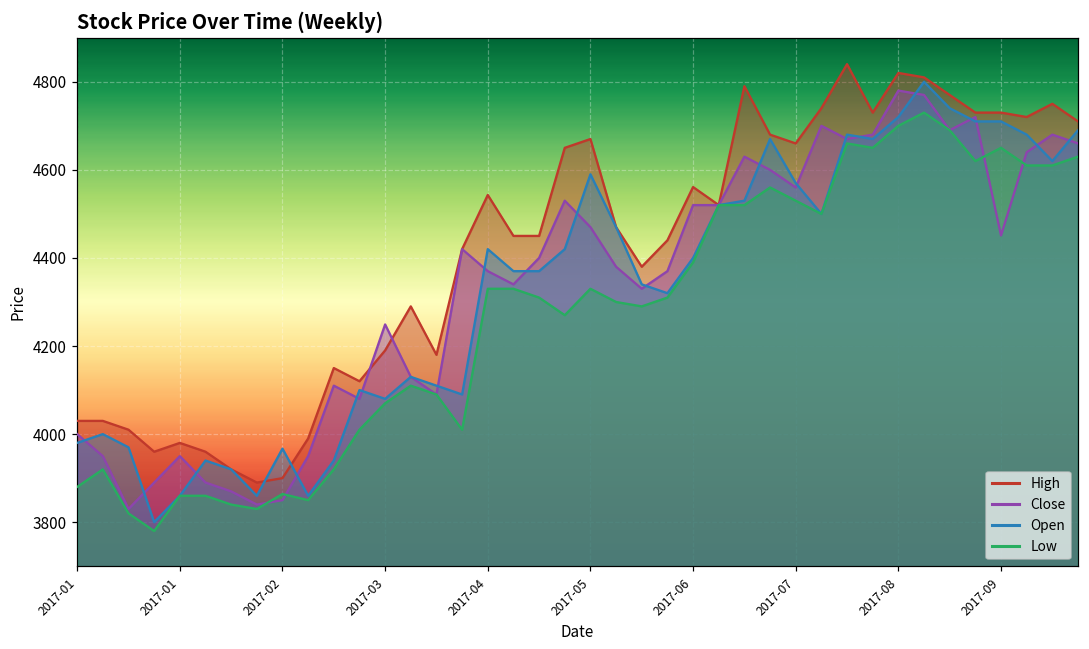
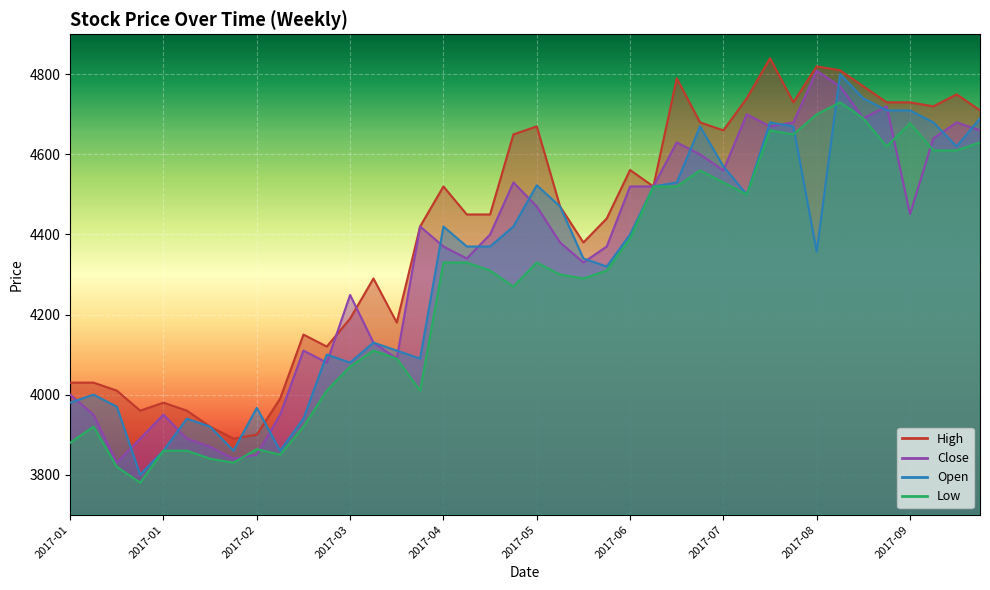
  {
    "High": {
      "2017-02": 3900,
      "2017-03": 4190,
-     "2017-04": 4540,
+     "2017-04": 4520,
      "2017-05": 4670,
      "2017-06": 4560,
      "2017-07": 4660,
      "2017-08": 4820,
      "2017-09": 4730
    },
    "Close": {
      "2017-02": 3850,
      "2017-03": 4250,
      "2017-04": 4370,
      "2017-05": 4470,
      "2017-06": 4520,
      "2017-07": 4560,
-     "2017-08": 4780,
+     "2017-08": 4810,
      "2017-09": 4450
    },
    "Open": {
      "2017-02": 3970,
      "2017-03": 4080,
      "2017-04": 4420,
-     "2017-05": 4590,
+     "2017-05": 4520,
      "2017-06": 4400,
      "2017-07": 4570,
-     "2017-08": 4720,
+     "2017-08": 4360,
      "2017-09": 4710
    },
    "Low": {
      "2017-02": 3860,
      "2017-03": 4070,
      "2017-04": 4330,
      "2017-05": 4330,
      "2017-06": 4390,
      "2017-07": 4530,
      "2017-08": 4700,
-     "2017-09": 4650
+     "2017-09": 4680
    }
  }
